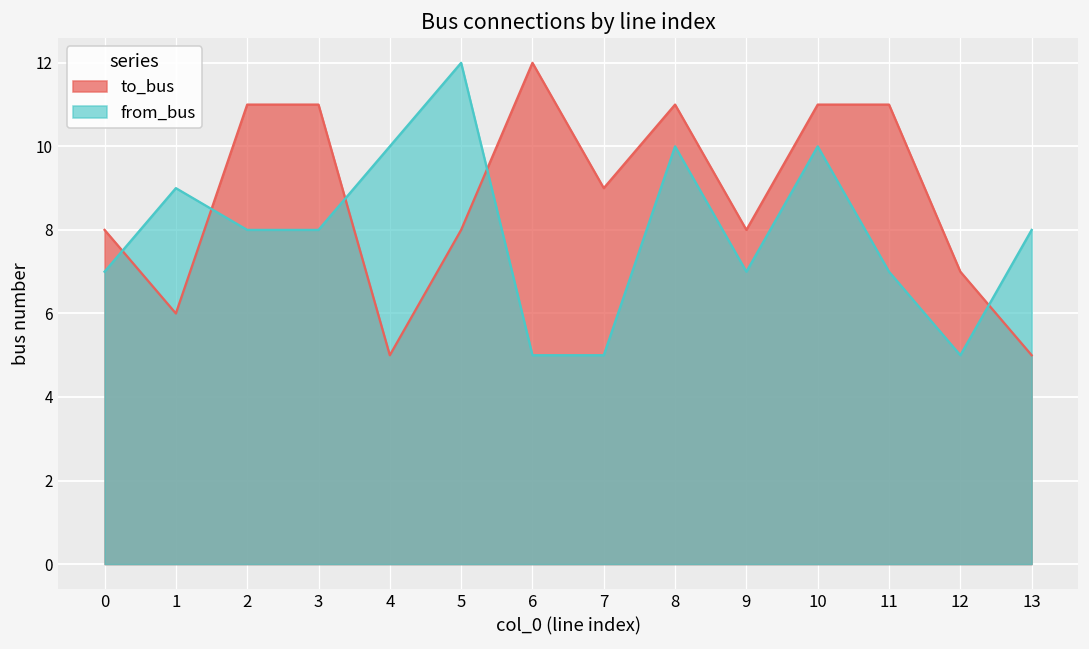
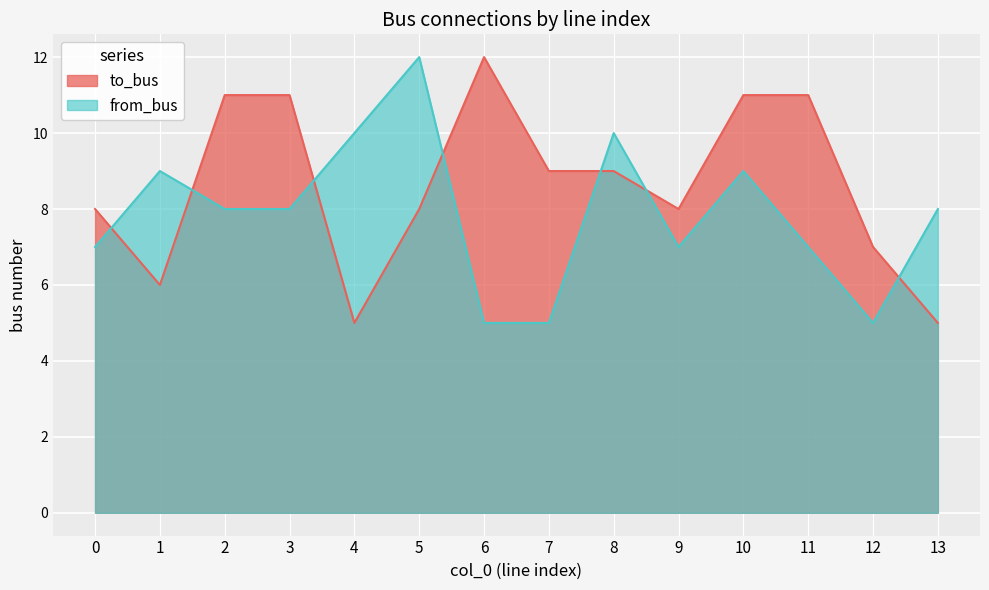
  {
    "to_bus": {
      "0": 8,
      "1": 6,
      "2": 11,
      "3": 11,
      "4": 5,
      "5": 8,
      "6": 12,
      "7": 9,
-     "8": 11,
+     "8": 9,
      "9": 8,
      "10": 11,
      "11": 11,
      "12": 7,
      "13": 5
    },
    "from_bus": {
      "0": 7,
      "1": 9,
      "2": 8,
      "3": 8,
      "4": 10,
      "5": 12,
      "6": 5,
      "7": 5,
      "8": 10,
      "9": 7,
-     "10": 10,
+     "10": 9,
      "11": 7,
      "12": 5,
      "13": 8
    }
  }
